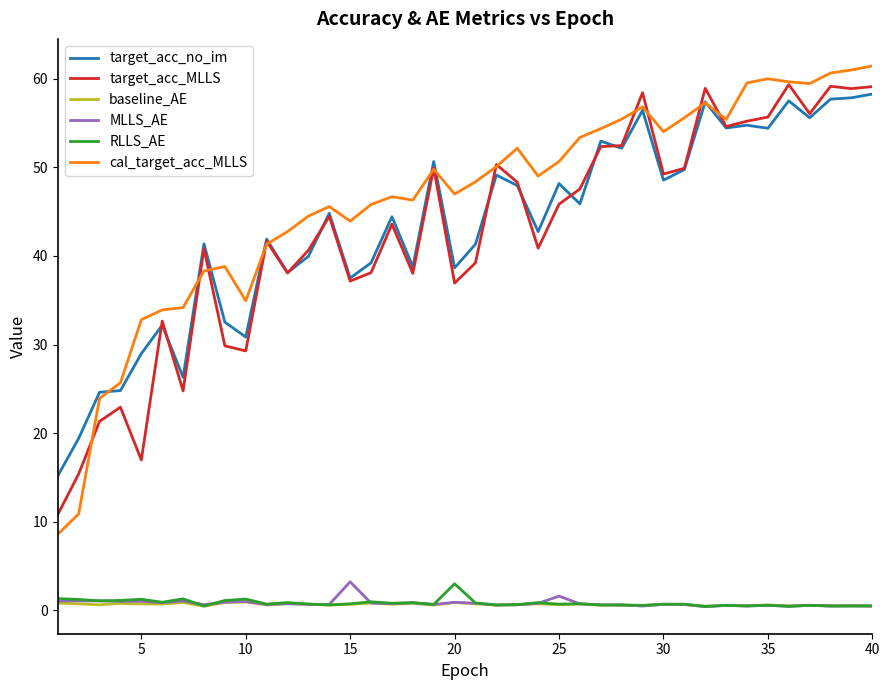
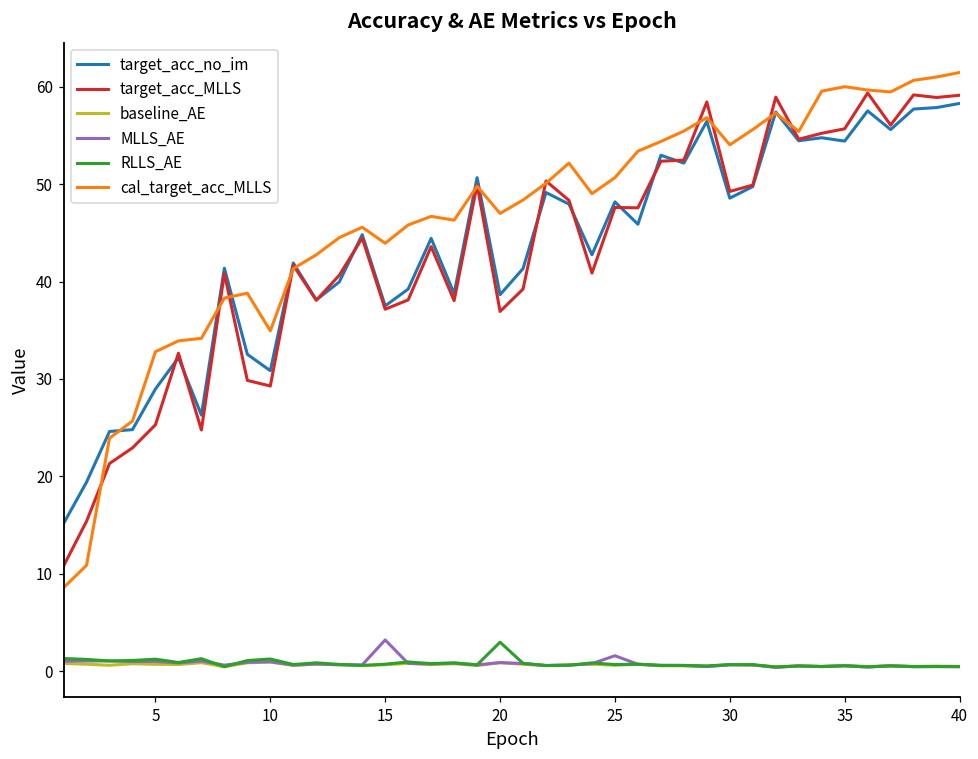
  {
    "target_acc_no_im": {
      "5": 29,
      "10": 31,
      "15": 38,
      "20": 39,
      "25": 48,
      "30": 49,
      "35": 54,
      "40": 58
    },
    "target_acc_MLLS": {
-     "5": 17,
+     "5": 25,
      "10": 29,
      "15": 37,
      "20": 37,
-     "25": 46,
+     "25": 48,
      "30": 49,
      "35": 56,
      "40": 59
    },
    "baseline_AE": {
      "5": 1
    },
    "MLLS_AE": {
      "15": 3,
      "25": 2
    },
    "RLLS_AE": {
      "20": 3
    },
    "cal_target_acc_MLLS": {
      "5": 33,
      "10": 35,
      "15": 44,
      "20": 47,
      "25": 51,
      "30": 54,
      "35": 60,
      "40": 61
    }
  }
